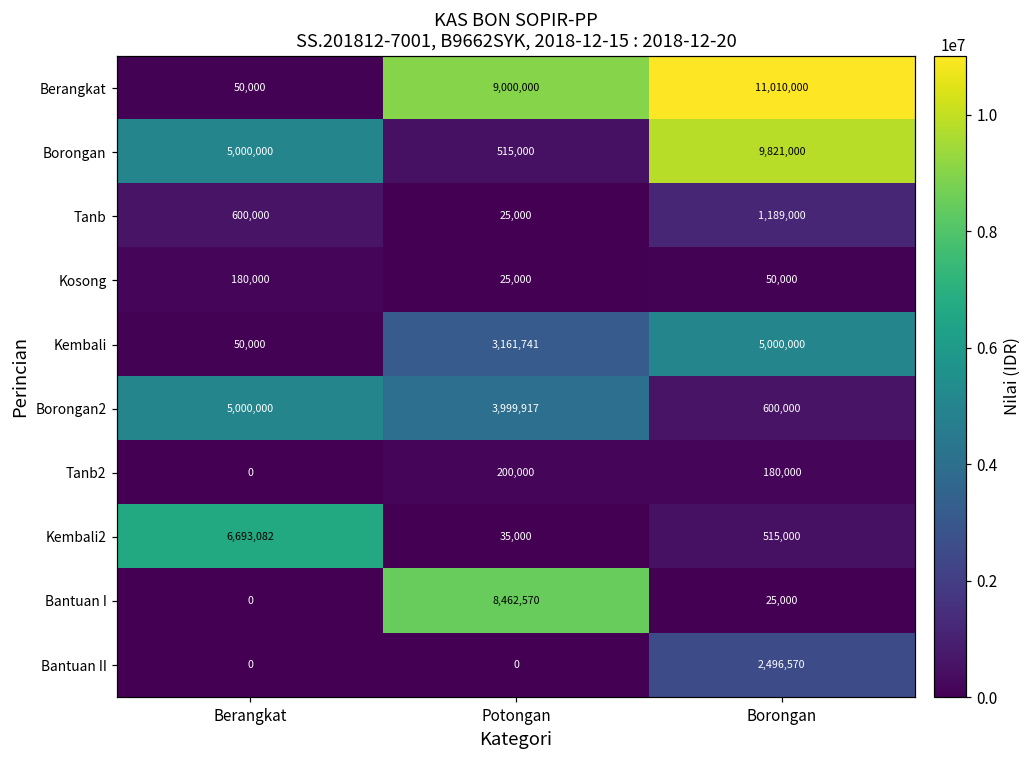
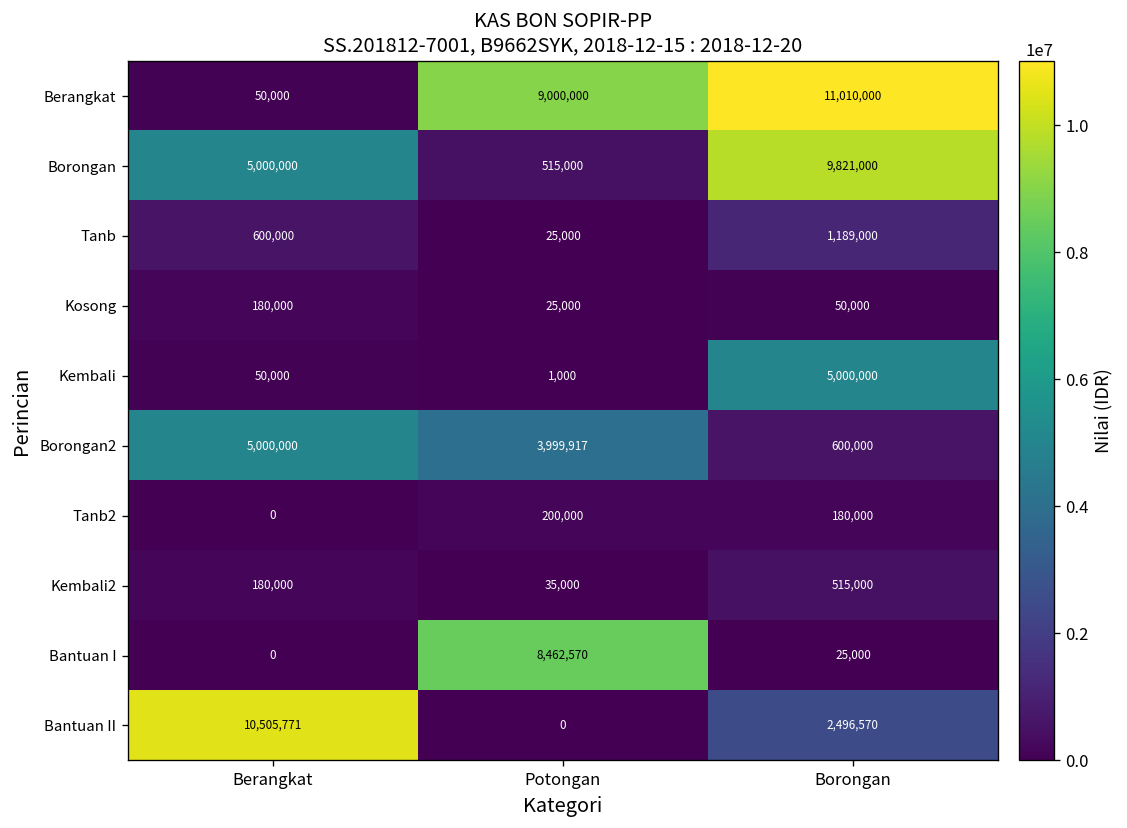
  {
    "Berangkat": {
      "Berangkat": "50,000",
      "Potongan": "9,000,000",
      "Borongan": "11,010,000"
    },
    "Borongan": {
      "Berangkat": "5,000,000",
      "Potongan": "515,000",
      "Borongan": "9,821,000"
    },
    "Tanb": {
      "Berangkat": "600,000",
      "Potongan": "25,000",
      "Borongan": "1,189,000"
    },
    "Kosong": {
      "Berangkat": "180,000",
      "Potongan": "25,000",
      "Borongan": "50,000"
    },
    "Kembali": {
      "Berangkat": "50,000",
-     "Potongan": "3,161,741",
+     "Potongan": "1,000",
      "Borongan": "5,000,000"
    },
    "Borongan2": {
      "Berangkat": "5,000,000",
      "Potongan": "3,999,917",
      "Borongan": "600,000"
    },
    "Tanb2": {
      "Berangkat": "0",
      "Potongan": "200,000",
      "Borongan": "180,000"
    },
    "Kembali2": {
-     "Berangkat": "6,693,082",
+     "Berangkat": "180,000",
      "Potongan": "35,000",
      "Borongan": "515,000"
    },
    "Bantuan I": {
      "Berangkat": "0",
      "Potongan": "8,462,570",
      "Borongan": "25,000"
    },
    "Bantuan II": {
-     "Berangkat": "0",
+     "Berangkat": "10,505,771",
      "Potongan": "0",
      "Borongan": "2,496,570"
    }
  }
